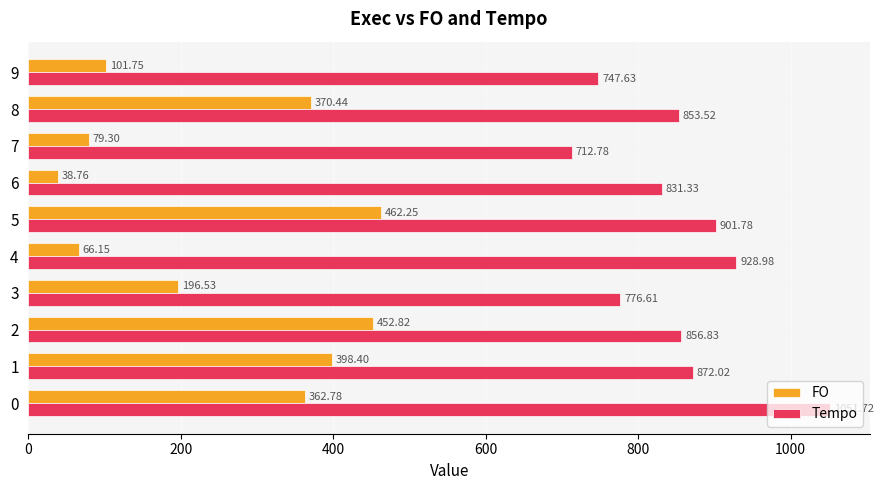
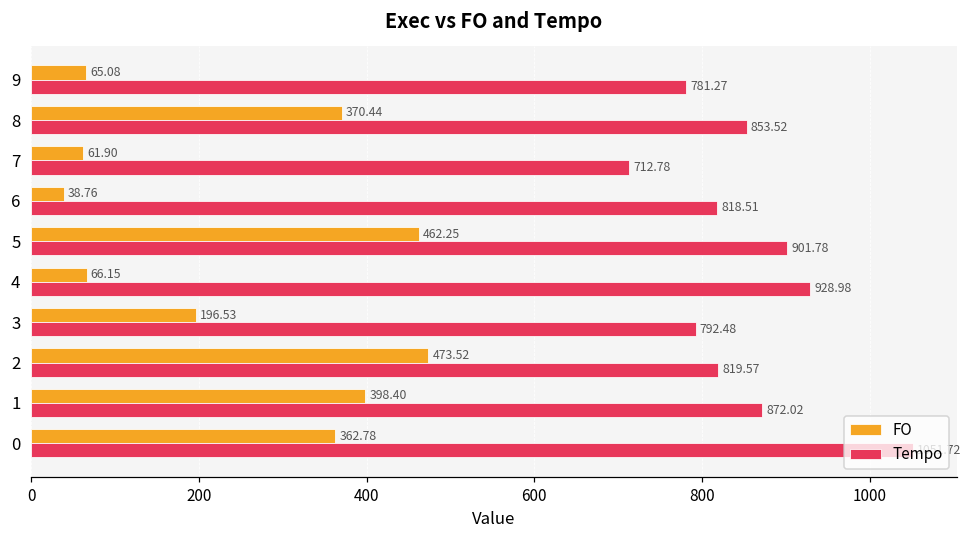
  {
    "FO": {
-     "9": 101.75,
+     "9": 65.08,
      "8": 370.44,
-     "7": 79.30,
+     "7": 61.90,
      "6": 38.76,
      "5": 462.25,
      "4": 66.15,
      "3": 196.53,
-     "2": 452.82,
+     "2": 473.52,
      "1": 398.40,
      "0": 362.78
    },
    "Tempo": {
-     "9": 747.63,
+     "9": 781.27,
      "8": 853.52,
      "7": 712.78,
-     "6": 831.33,
+     "6": 818.51,
      "5": 901.78,
      "4": 928.98,
-     "3": 776.61,
-     "2": 856.83,
+     "3": 792.48,
+     "2": 819.57,
      "1": 872.02
    }
  }
